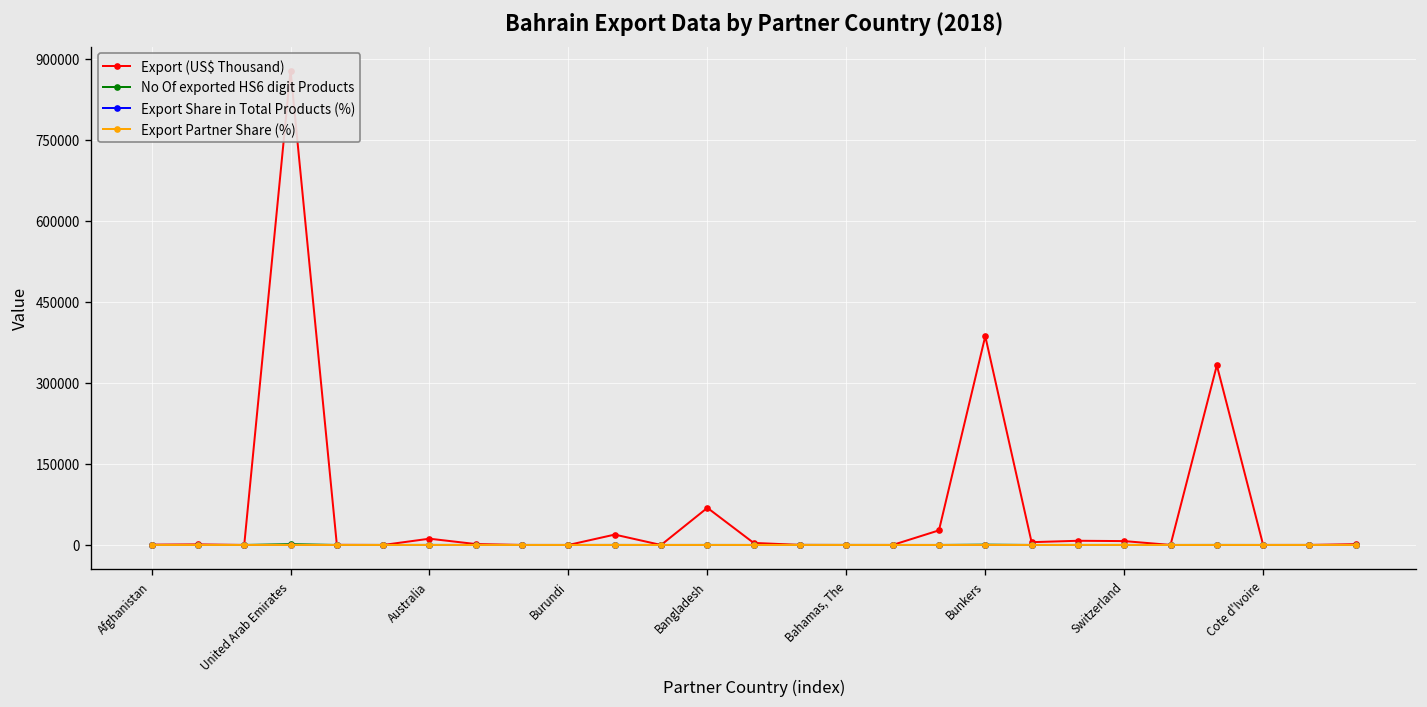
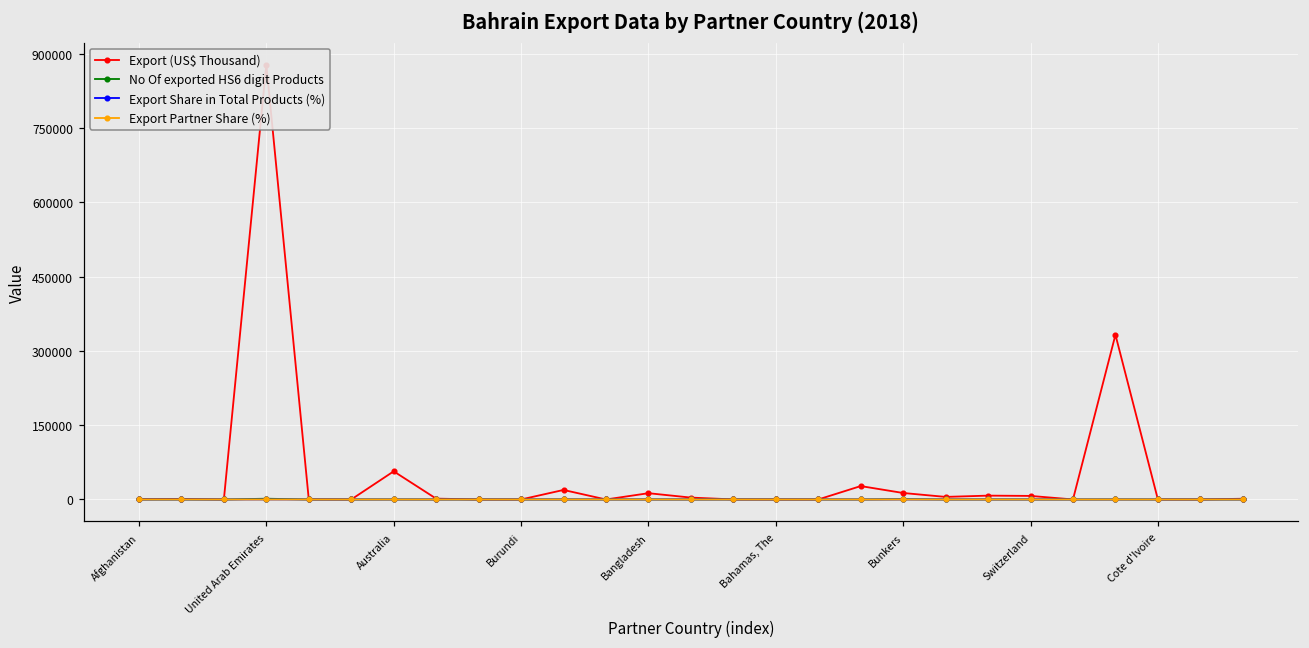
  {
    "Export (US$ Thousand)": {
-     "Australia": 10000,
-     "Bangladesh": 70000,
-     "Bunkers": 390000,
+     "Australia": 60000,
+     "Bangladesh": 10000,
+     "Bunkers": 10000,
      "Switzerland": 10000
    }
  }
